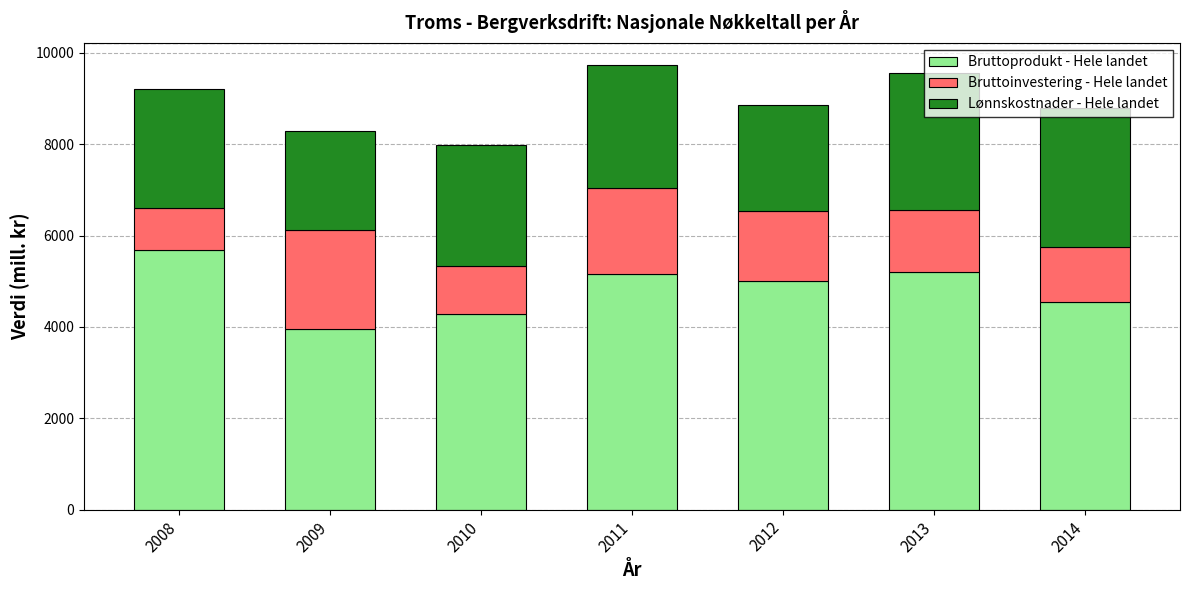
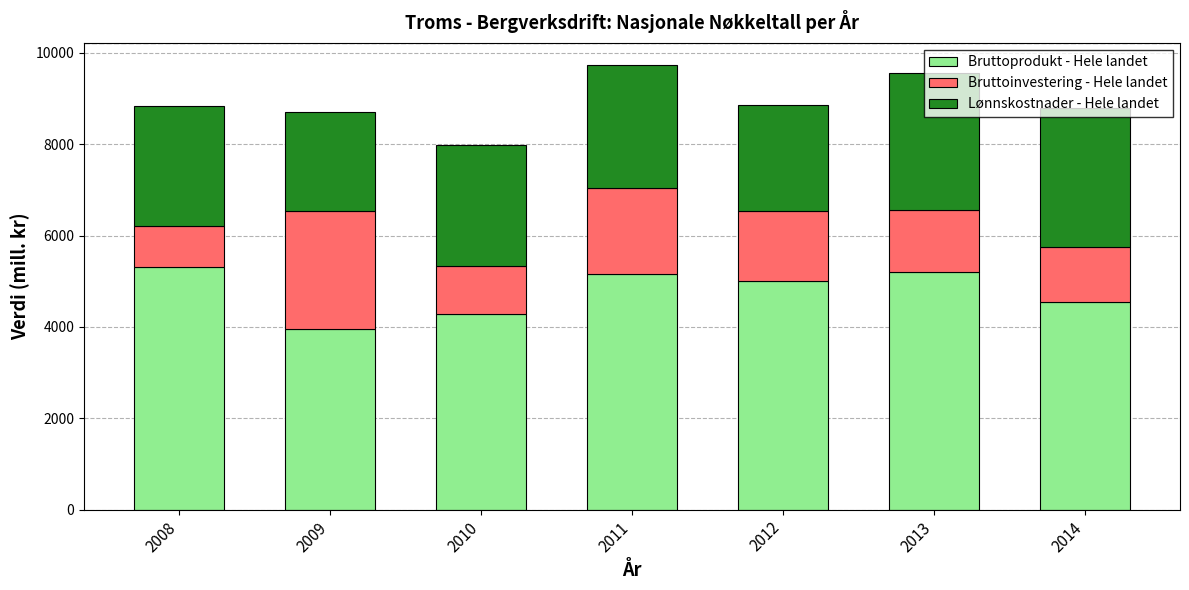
  {
    "Bruttoprodukt - Hele landet": {
-     "2008": 5700,
+     "2008": 5300,
      "2009": 4000,
      "2010": 4300,
      "2011": 5200,
      "2012": 5000,
      "2013": 5200,
      "2014": 4500
    },
    "Bruttoinvestering - Hele landet": {
      "2008": 900,
-     "2009": 2200,
+     "2009": 2600,
      "2010": 1100,
      "2011": 1900,
      "2012": 1500,
      "2013": 1400,
      "2014": 1200
    },
    "Lønnskostnader - Hele landet": {
      "2008": 2600,
      "2009": 2200,
      "2010": 2600,
      "2011": 2700,
      "2012": 2300
    }
  }
